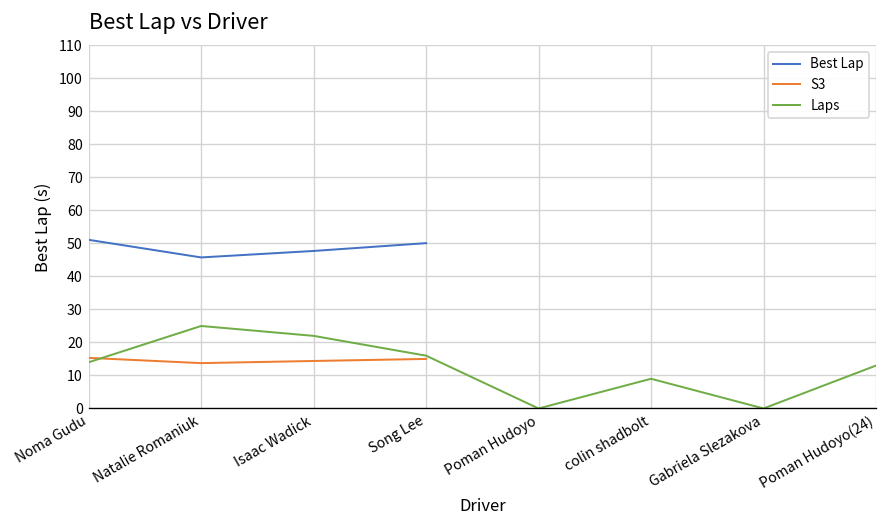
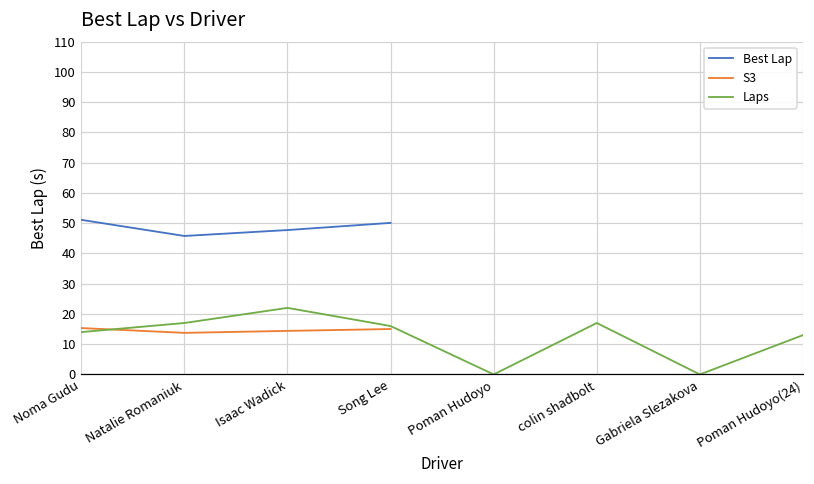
  {
    "Best Lap": {
      "Noma Gudu": 51,
      "Natalie Romaniuk": 46,
      "Isaac Wadick": 48,
      "Song Lee": 50,
      "colin shadbolt": 48
    },
    "S3": {
      "Noma Gudu": 15,
      "Natalie Romaniuk": 14,
      "Isaac Wadick": 14,
      "Song Lee": 15,
      "colin shadbolt": 14,
      "Poman Hudoyo(24)": 22
    },
    "Laps": {
      "Noma Gudu": 14,
-     "Natalie Romaniuk": 25,
+     "Natalie Romaniuk": 17,
      "Isaac Wadick": 22,
      "Song Lee": 16,
      "Poman Hudoyo": 0,
-     "colin shadbolt": 9,
+     "colin shadbolt": 17,
      "Gabriela Slezakova": 0,
      "Poman Hudoyo(24)": 13
    }
  }
